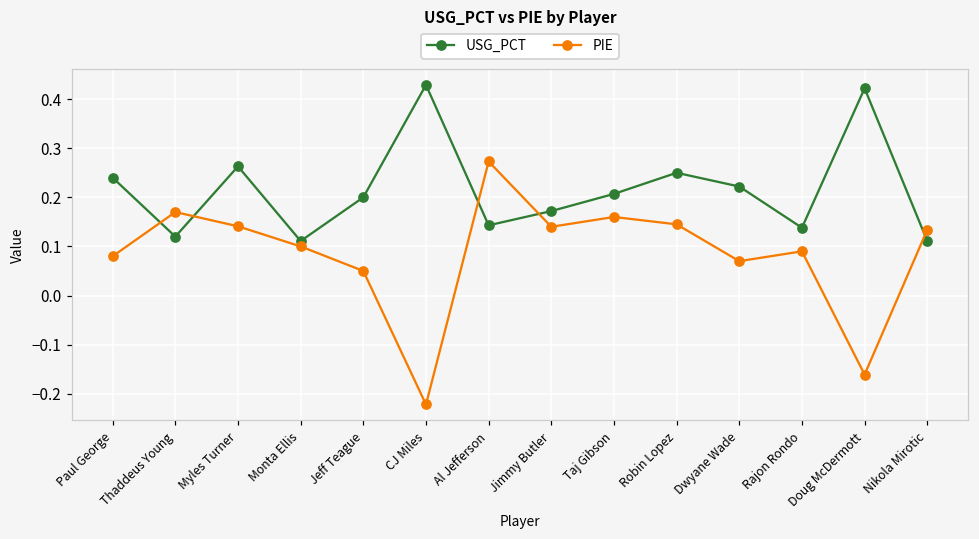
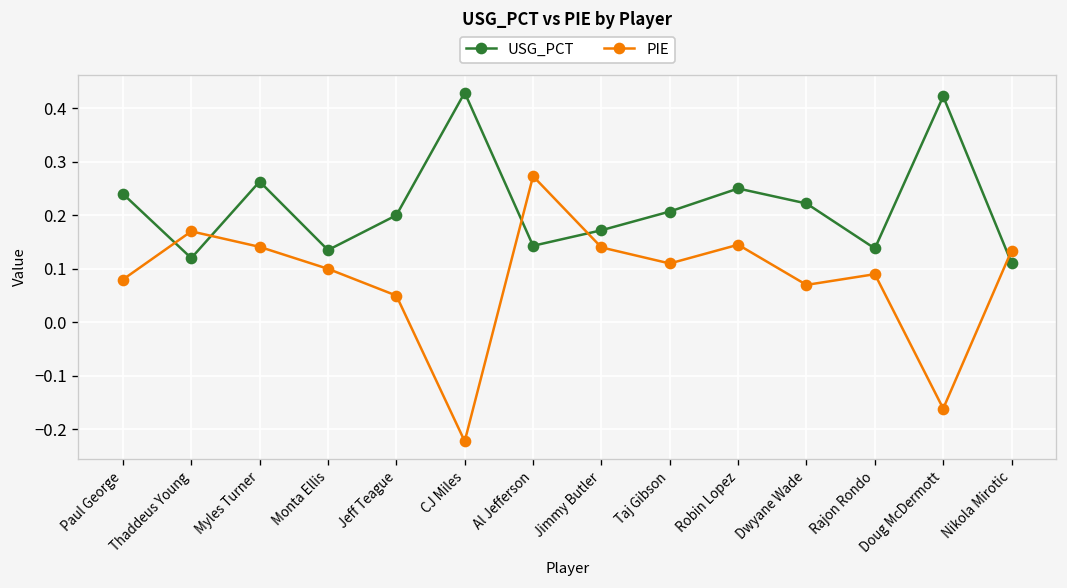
  {
    "USG_PCT": {
      "Paul George": 0.24,
      "Thaddeus Young": 0.12,
      "Myles Turner": 0.26,
-     "Monta Ellis": 0.11,
+     "Monta Ellis": 0.14,
      "Jeff Teague": 0.20,
      "CJ Miles": 0.43,
      "Al Jefferson": 0.14,
      "Jimmy Butler": 0.17,
      "Taj Gibson": 0.21,
      "Robin Lopez": 0.25,
      "Dwyane Wade": 0.22,
      "Rajon Rondo": 0.14,
      "Doug McDermott": 0.42,
      "Nikola Mirotic": 0.11
    },
    "PIE": {
      "Paul George": 0.08,
      "Thaddeus Young": 0.17,
      "Myles Turner": 0.14,
      "Monta Ellis": 0.10,
      "Jeff Teague": 0.05,
      "CJ Miles": -0.22,
      "Al Jefferson": 0.27,
      "Jimmy Butler": 0.14,
-     "Taj Gibson": 0.16,
+     "Taj Gibson": 0.11,
      "Robin Lopez": 0.15,
      "Dwyane Wade": 0.07,
      "Rajon Rondo": 0.09,
      "Doug McDermott": -0.16,
      "Nikola Mirotic": 0.13
    }
  }
